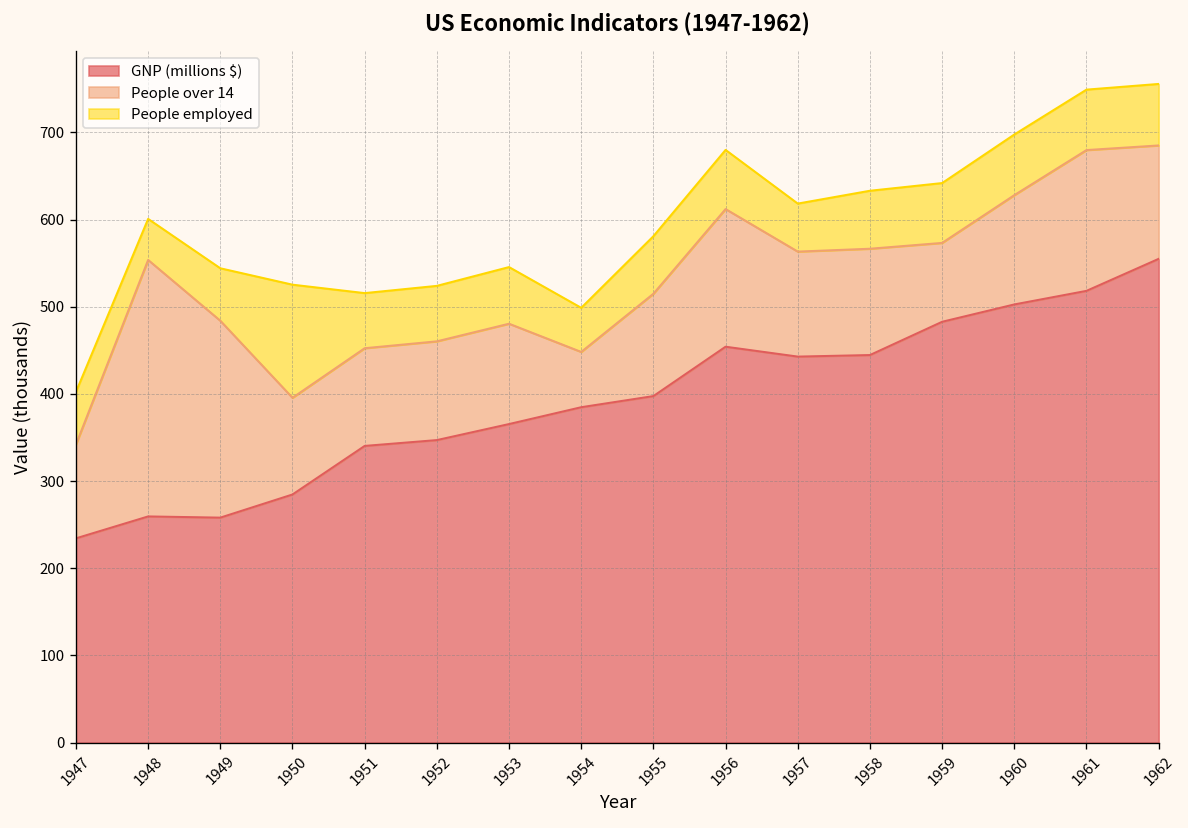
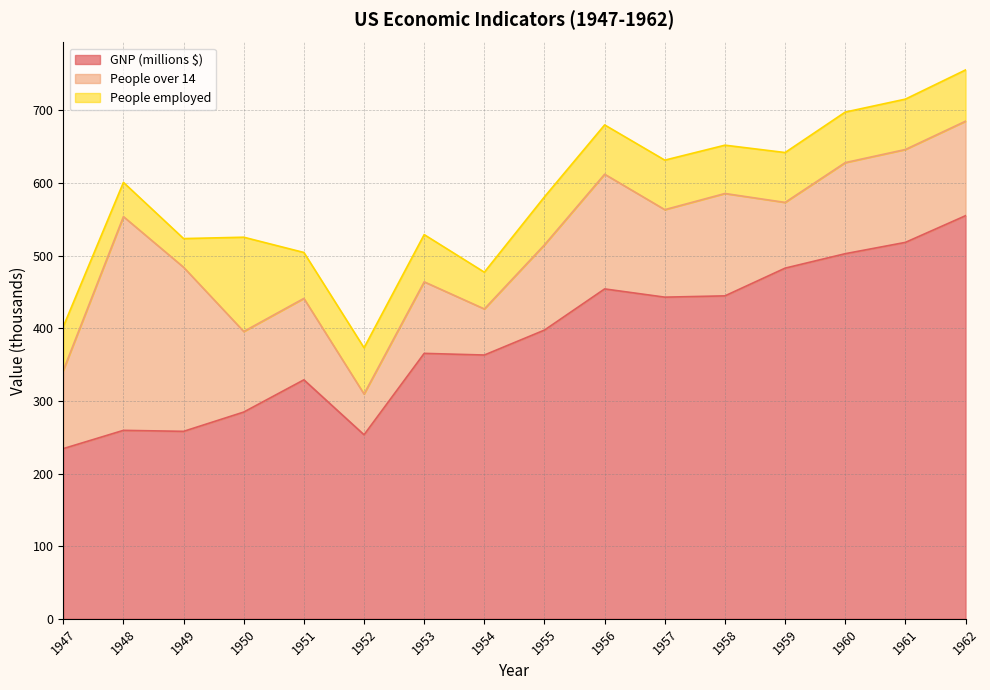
  {
    "GNP (millions $)": {
      "1947": 230,
      "1948": 260,
      "1949": 260,
      "1950": 280,
-     "1951": 340,
-     "1952": 350,
+     "1951": 330,
+     "1952": 250,
      "1953": 370,
-     "1954": 380,
+     "1954": 360,
      "1955": 400,
      "1956": 450,
      "1957": 440,
      "1958": 440,
      "1959": 480,
      "1960": 500,
      "1961": 520,
      "1962": 550
    },
    "People over 14": {
      "1947": 110,
      "1948": 290,
      "1949": 230,
      "1950": 110,
      "1951": 110,
-     "1952": 110,
-     "1953": 120,
+     "1952": 60,
+     "1953": 100,
      "1954": 60,
      "1955": 120,
      "1956": 160,
      "1957": 120,
-     "1958": 120,
+     "1958": 140,
      "1959": 90,
      "1960": 130,
-     "1961": 160,
+     "1961": 130,
      "1962": 130
    },
    "People employed": {
      "1947": 60,
      "1948": 50,
-     "1949": 60,
+     "1949": 40,
      "1950": 130,
      "1951": 60,
      "1952": 60,
      "1953": 60,
      "1954": 50,
      "1955": 70,
      "1956": 70,
-     "1957": 60,
+     "1957": 70,
      "1958": 70,
      "1959": 70,
      "1960": 70,
      "1961": 70,
      "1962": 70
    }
  }
